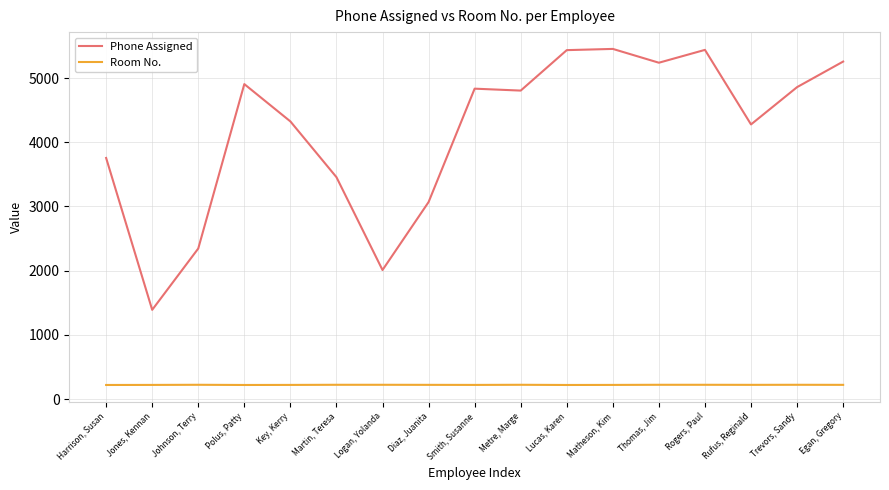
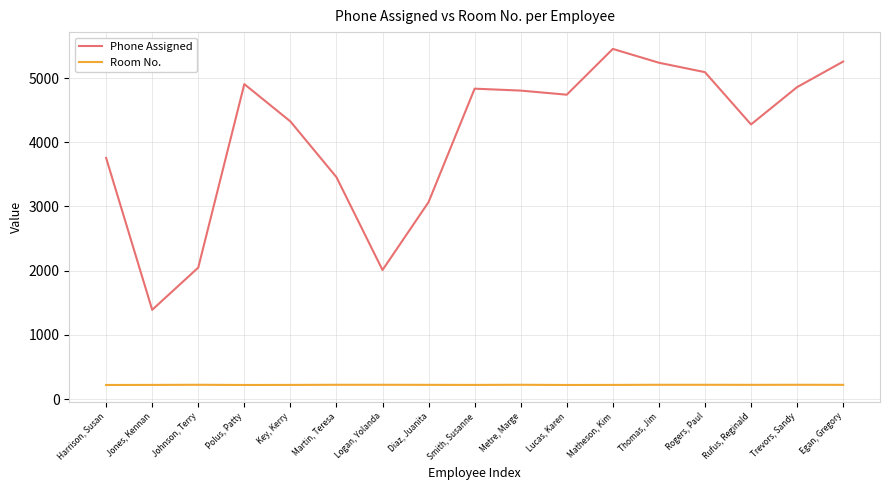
  {
    "Phone Assigned": {
      "Harrison, Susan": 3800,
      "Jones, Kennan": 1400,
-     "Johnson, Terry": 2300,
+     "Johnson, Terry": 2000,
      "Polus, Patty": 4900,
      "Key, Kerry": 4300,
      "Martin, Teresa": 3500,
      "Logan, Yolanda": 2000,
      "Diaz, Juanita": 3100,
      "Smith, Susanne": 4800,
      "Metre, Marge": 4800,
-     "Lucas, Karen": 5400,
+     "Lucas, Karen": 4700,
      "Matheson, Kim": 5500,
      "Thomas, Jim": 5200,
-     "Rogers, Paul": 5400,
+     "Rogers, Paul": 5100,
      "Rufus, Reginald": 4300,
      "Trevors, Sandy": 4900,
      "Egan, Gregory": 5300
    },
    "Room No.": {
      "Harrison, Susan": 200,
      "Jones, Kennan": 200,
      "Johnson, Terry": 200,
      "Polus, Patty": 200,
      "Key, Kerry": 200,
      "Martin, Teresa": 200,
      "Logan, Yolanda": 200,
      "Diaz, Juanita": 200,
      "Smith, Susanne": 200,
      "Metre, Marge": 200,
      "Lucas, Karen": 200,
      "Matheson, Kim": 200,
      "Thomas, Jim": 200,
      "Rogers, Paul": 200,
      "Rufus, Reginald": 200,
      "Trevors, Sandy": 200,
      "Egan, Gregory": 200
    }
  }
